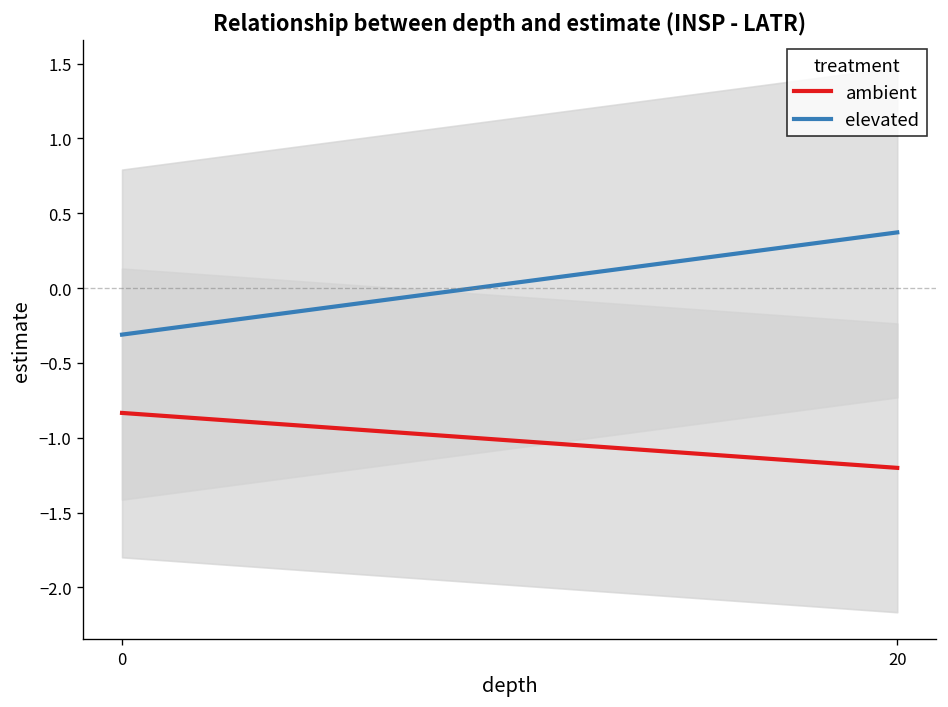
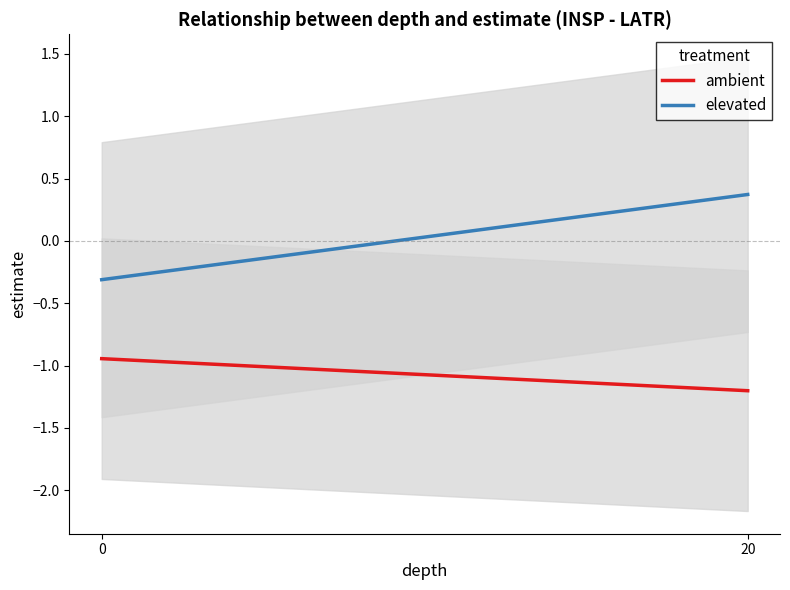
  {
    "ambient": {
-     "0": -0.83,
+     "0": -0.94,
      "20": -1.20
    },
    "elevated": {
      "0": -0.31,
      "20": 0.37
    }
  }
